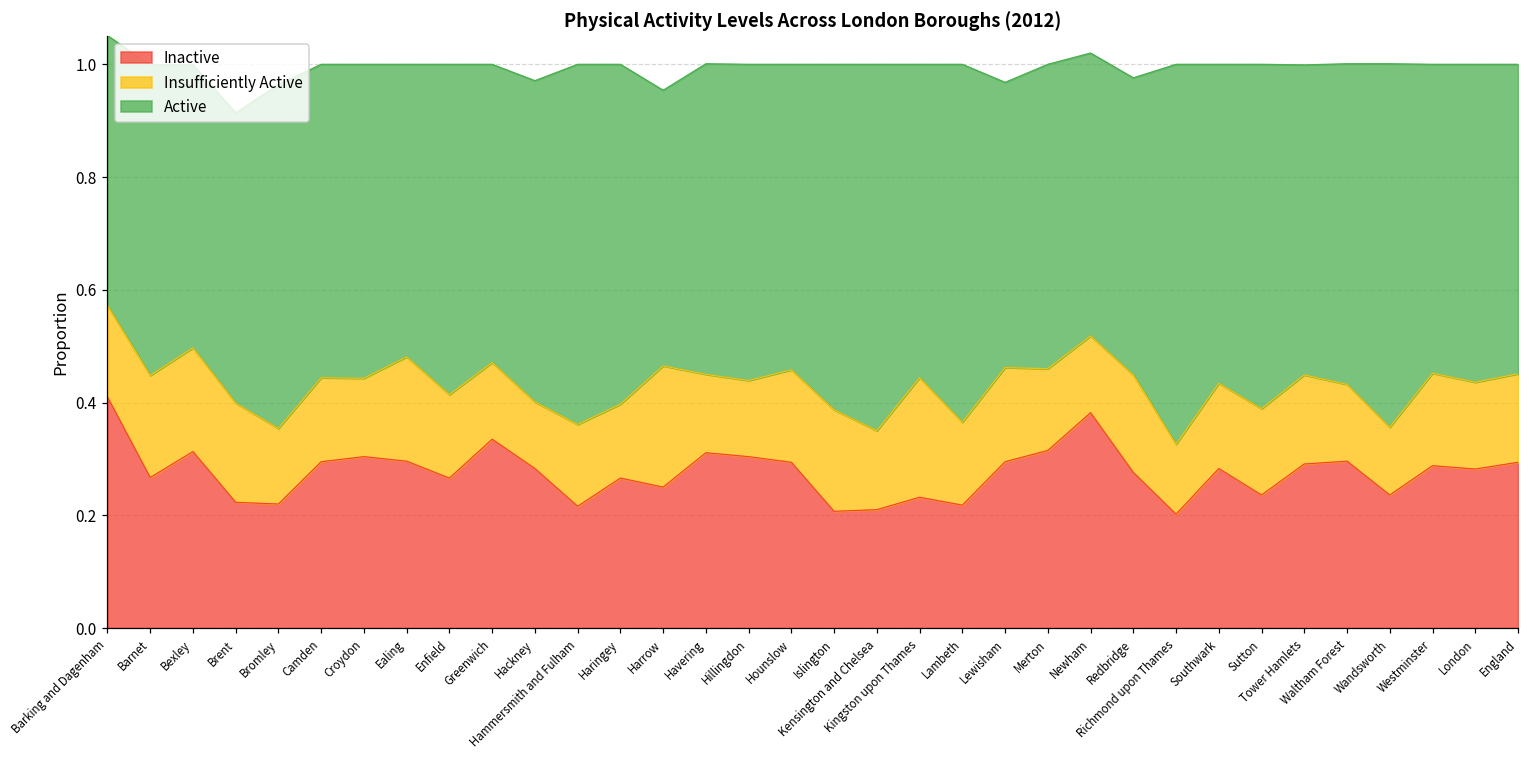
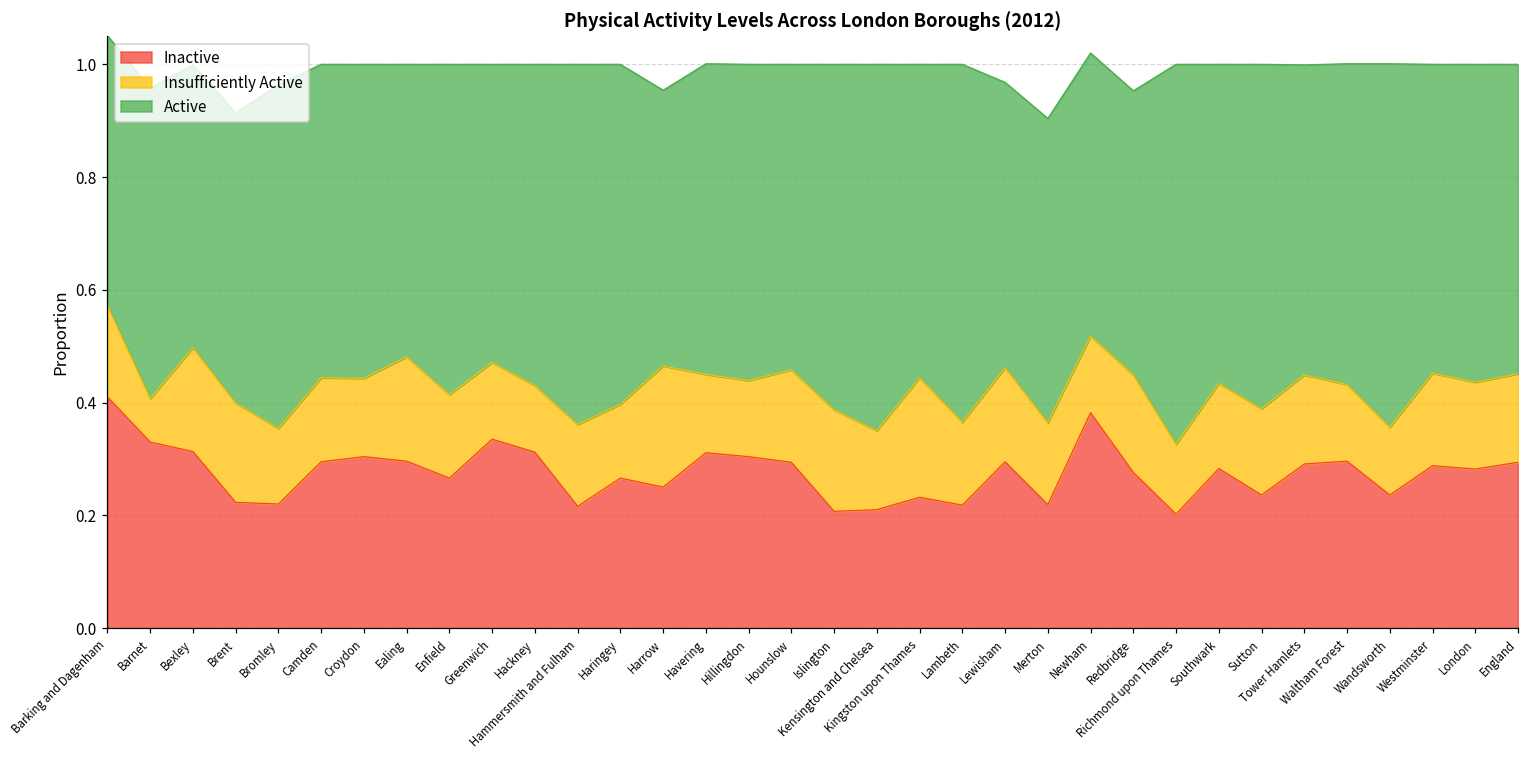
  {
    "Inactive": {
      "Barking and Dagenham": 0.41,
-     "Barnet": 0.27,
+     "Barnet": 0.33,
      "Bexley": 0.31,
      "Brent": 0.22,
      "Bromley": 0.22,
      "Camden": 0.30,
      "Croydon": 0.30,
      "Ealing": 0.30,
      "Enfield": 0.27,
      "Greenwich": 0.34,
-     "Hackney": 0.28,
+     "Hackney": 0.31,
      "Hammersmith and Fulham": 0.22,
      "Haringey": 0.27,
      "Harrow": 0.25,
      "Havering": 0.31,
      "Hillingdon": 0.30,
      "Hounslow": 0.29,
      "Islington": 0.21,
      "Kensington and Chelsea": 0.21,
      "Kingston upon Thames": 0.23,
      "Lambeth": 0.22,
      "Lewisham": 0.30,
-     "Merton": 0.32,
+     "Merton": 0.22,
      "Newham": 0.38,
      "Redbridge": 0.28,
      "Richmond upon Thames": 0.20,
      "Southwark": 0.28,
      "Sutton": 0.24,
      "Tower Hamlets": 0.29,
      "Waltham Forest": 0.30,
      "Wandsworth": 0.24,
      "Westminster": 0.29,
      "London": 0.28,
      "England": 0.29
    },
    "Insufficiently Active": {
      "Barking and Dagenham": 0.16,
-     "Barnet": 0.18,
+     "Barnet": 0.08,
      "Bexley": 0.18,
      "Brent": 0.18,
      "Bromley": 0.13,
      "Camden": 0.15,
      "Croydon": 0.14,
      "Ealing": 0.19,
      "Enfield": 0.15,
      "Greenwich": 0.14,
      "Hackney": 0.12,
      "Hammersmith and Fulham": 0.15,
      "Haringey": 0.13,
      "Harrow": 0.21,
      "Havering": 0.14,
      "Hillingdon": 0.14,
      "Hounslow": 0.16,
      "Islington": 0.18,
      "Kensington and Chelsea": 0.14,
      "Kingston upon Thames": 0.21,
      "Lambeth": 0.15,
      "Lewisham": 0.17,
      "Merton": 0.15,
      "Newham": 0.14,
      "Redbridge": 0.17,
      "Richmond upon Thames": 0.12,
      "Southwark": 0.15,
      "Sutton": 0.15,
      "Tower Hamlets": 0.16,
      "Waltham Forest": 0.14,
      "Wandsworth": 0.12,
      "Westminster": 0.16,
      "London": 0.15,
      "England": 0.16
    },
    "Active": {
      "Barking and Dagenham": 0.48,
      "Camden": 0.56,
      "Croydon": 0.56,
      "Ealing": 0.52,
      "Enfield": 0.59,
      "Greenwich": 0.53,
      "Hackney": 0.57,
      "Hammersmith and Fulham": 0.64,
      "Haringey": 0.60,
      "Harrow": 0.49,
      "Havering": 0.55,
      "Hillingdon": 0.56,
      "Hounslow": 0.54,
      "Islington": 0.61,
      "Kensington and Chelsea": 0.65,
      "Kingston upon Thames": 0.56,
      "Lambeth": 0.64,
      "Lewisham": 0.51,
      "Merton": 0.54,
      "Newham": 0.50,
-     "Redbridge": 0.53,
+     "Redbridge": 0.50,
      "Richmond upon Thames": 0.67,
      "Southwark": 0.57,
      "Sutton": 0.61,
      "Tower Hamlets": 0.55,
      "Waltham Forest": 0.57,
      "Wandsworth": 0.64,
      "Westminster": 0.55,
      "London": 0.56,
      "England": 0.55
    }
  }
